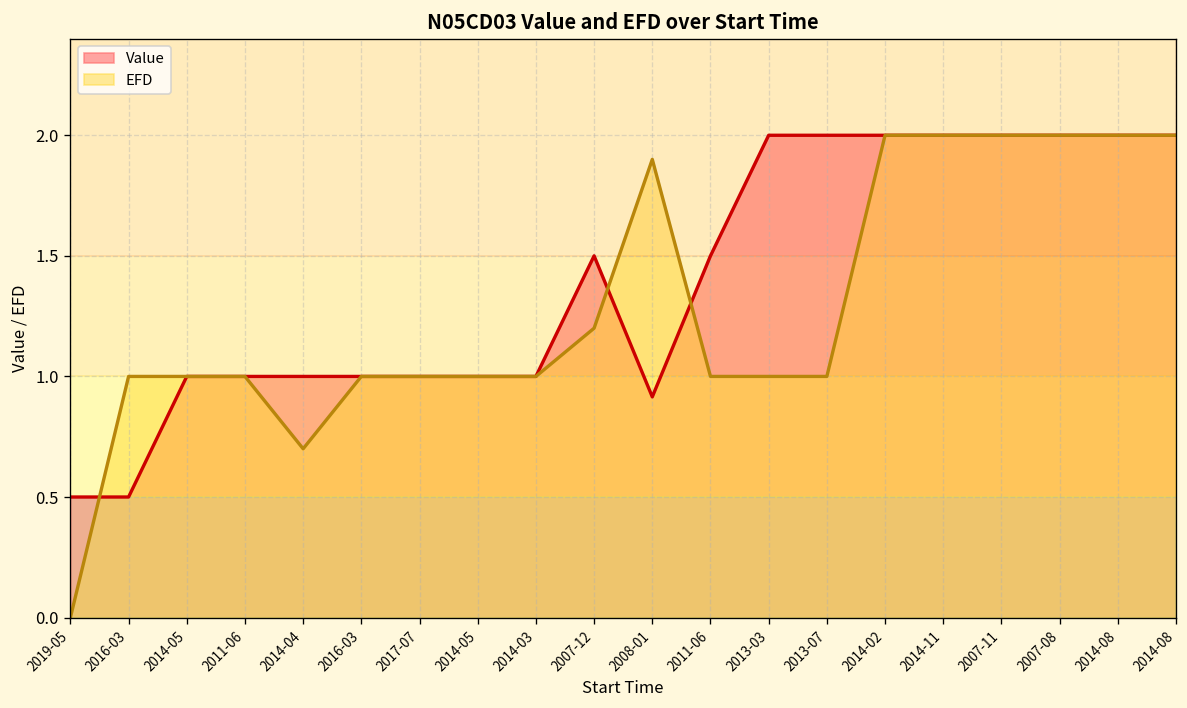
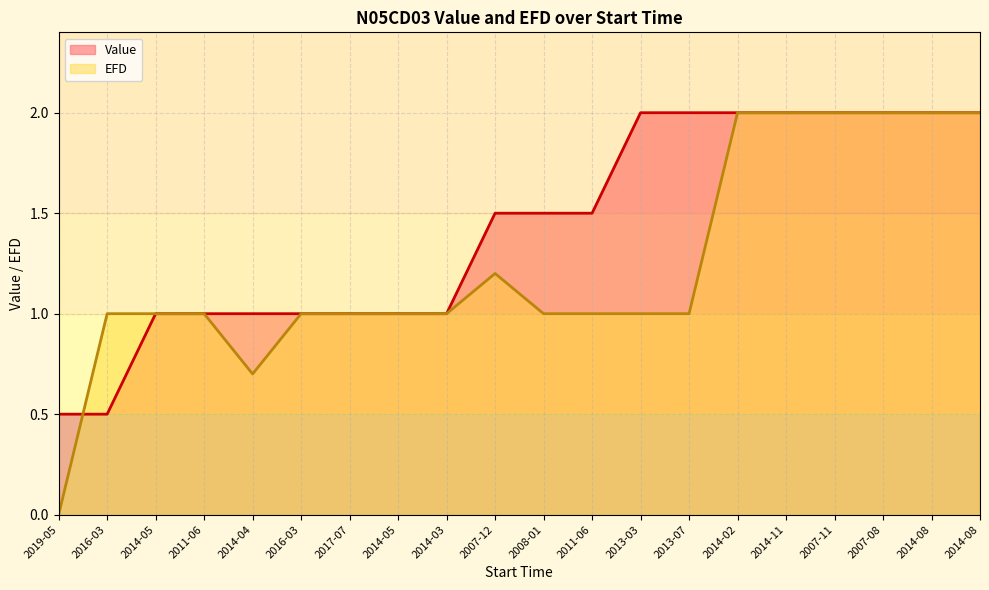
  {
    "Value": {
      "2019-05": 0.50,
      "2014-04": 1.00,
      "2007-12": 1.50,
-     "2008-01": 0.92,
+     "2008-01": 1.50,
      "2013-03": 2.00,
      "2013-07": 2.00
    },
    "EFD": {
      "2019-05": 0.0,
      "2014-04": 0.7,
      "2007-12": 1.2,
-     "2008-01": 1.9,
+     "2008-01": 1.0,
      "2013-03": 1.0,
      "2013-07": 1.0
    }
  }
